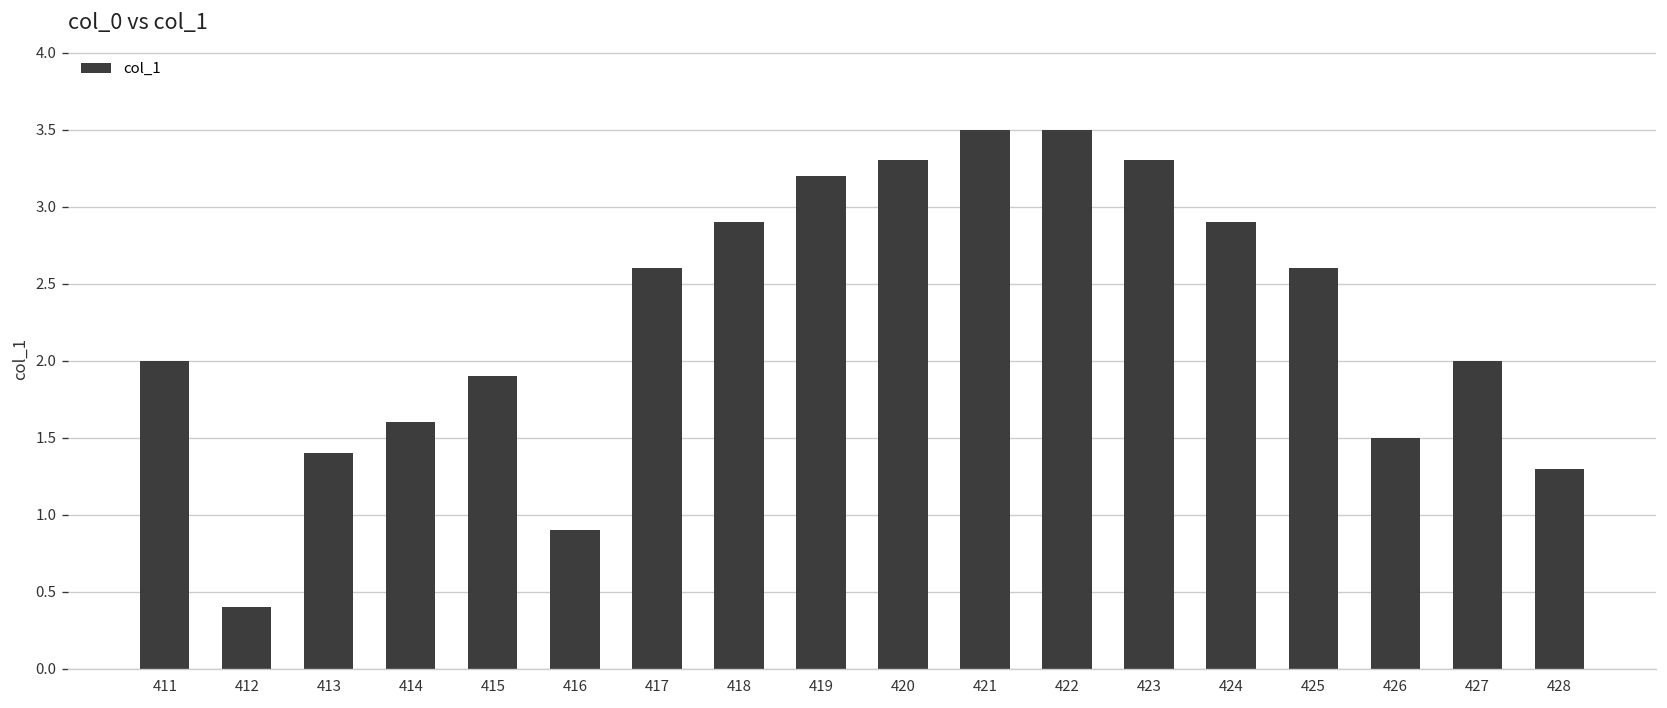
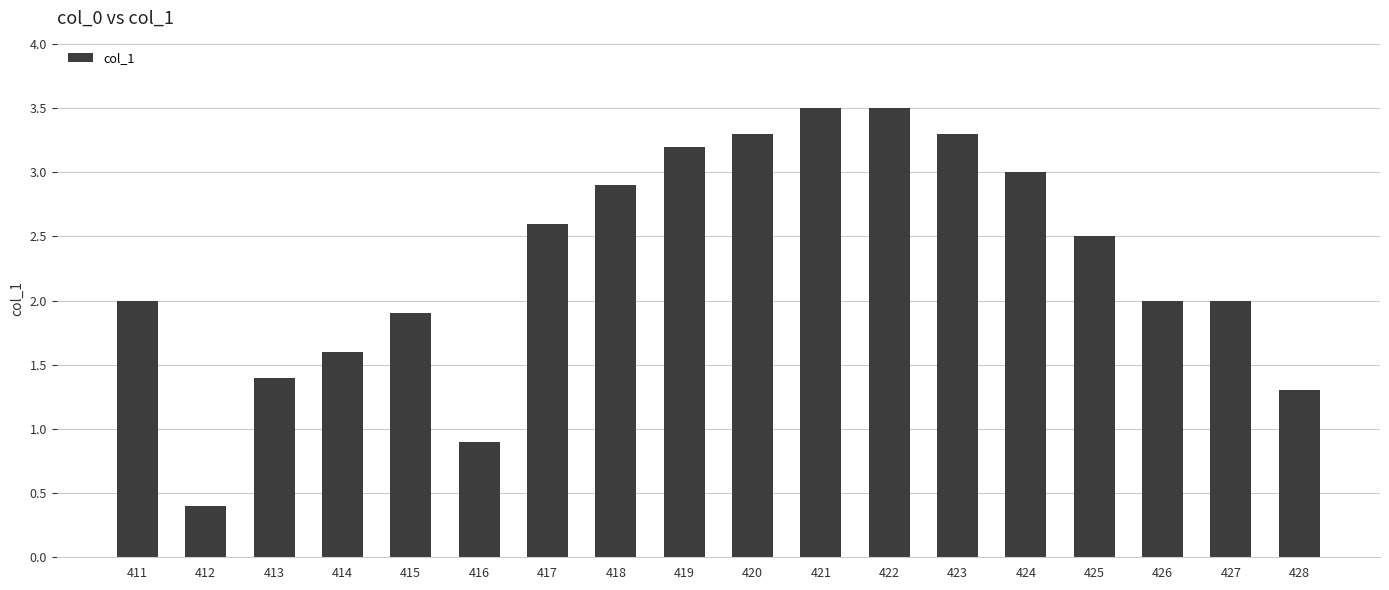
  {
    "411": 2.0,
    "412": 0.4,
    "413": 1.4,
    "414": 1.6,
    "415": 1.9,
    "416": 0.9,
    "417": 2.6,
    "418": 2.9,
    "419": 3.2,
    "420": 3.3,
    "421": 3.5,
    "422": 3.5,
    "423": 3.3,
-   "424": 2.9,
-   "425": 2.6,
-   "426": 1.5,
+   "424": 3.0,
+   "425": 2.5,
+   "426": 2.0,
    "427": 2.0,
    "428": 1.3
  }
